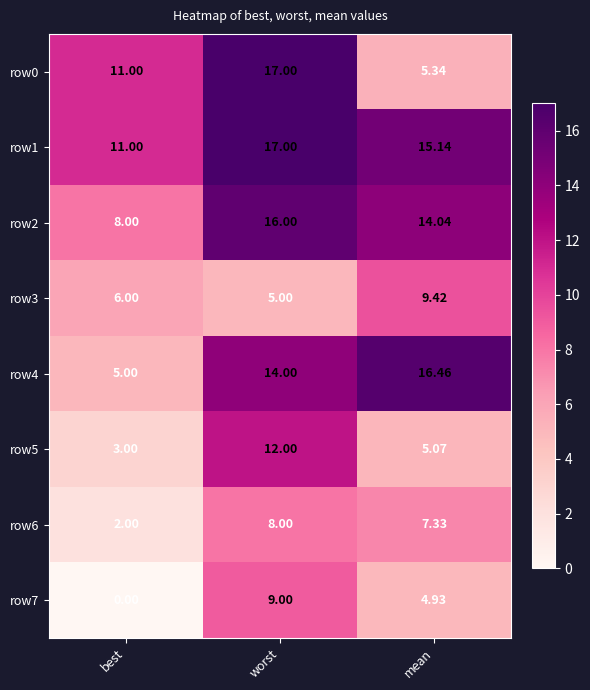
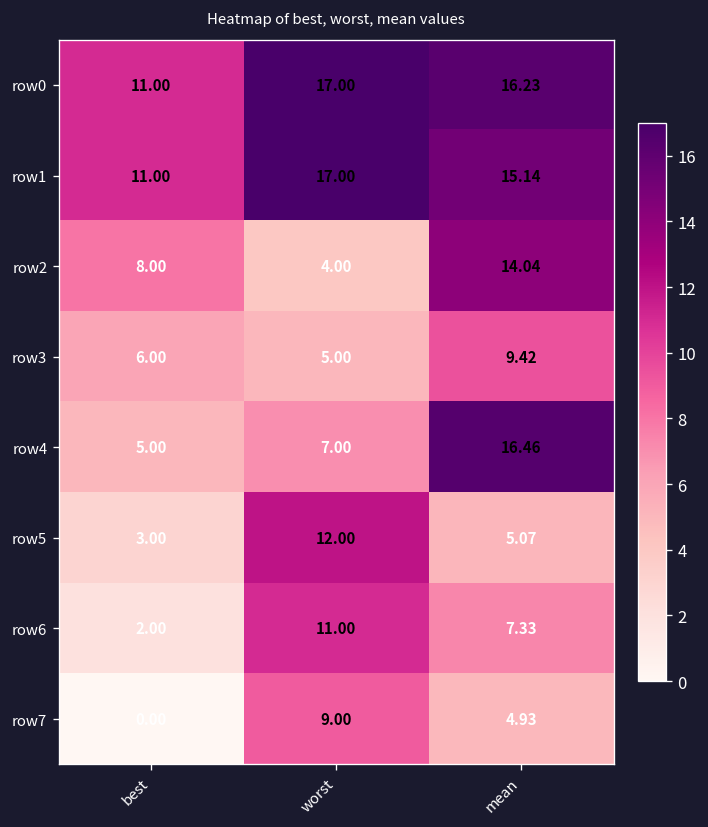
  {
    "row0": {
      "best": 11.00,
      "worst": 17.00,
-     "mean": 5.34
+     "mean": 16.23
    },
    "row1": {
      "best": 11.00,
      "worst": 17.00,
      "mean": 15.14
    },
    "row2": {
      "best": 8.00,
-     "worst": 16.00,
+     "worst": 4.00,
      "mean": 14.04
    },
    "row3": {
      "best": 6.00,
      "worst": 5.00,
      "mean": 9.42
    },
    "row4": {
      "best": 5.00,
-     "worst": 14.00,
+     "worst": 7.00,
      "mean": 16.46
    },
    "row5": {
      "worst": 12.00,
      "mean": 5.07
    },
    "row6": {
-     "worst": 8.00,
+     "worst": 11.00,
      "mean": 7.33
    },
    "row7": {
      "worst": 9.00,
      "mean": 4.93
    }
  }
